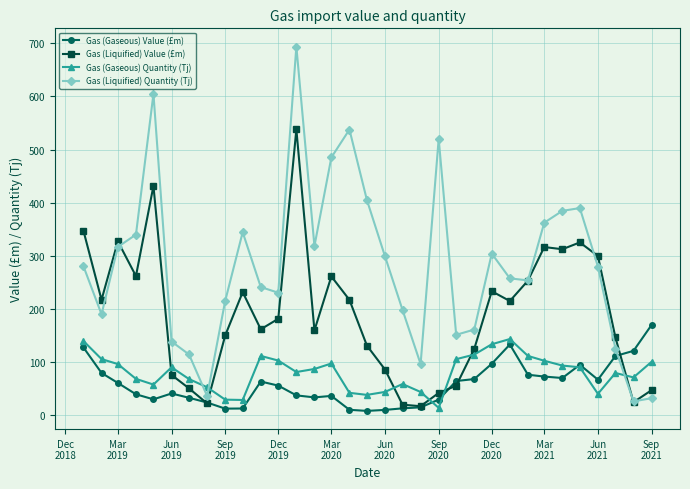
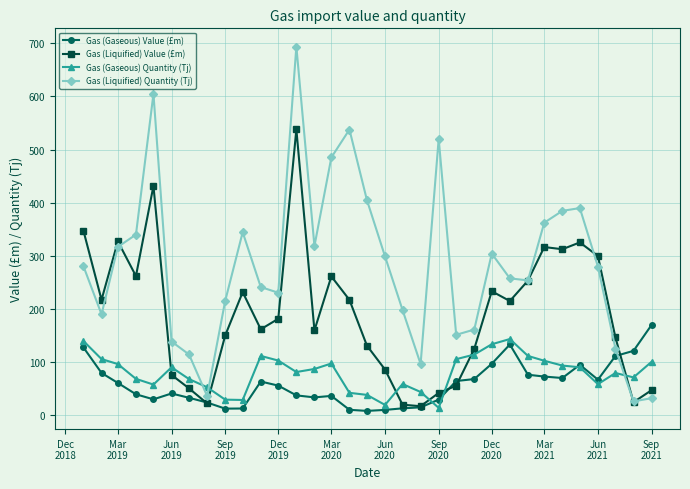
  {
    "Gas (Gaseous) Quantity (Tj)": {
      "Mar 2019": 100,
      "Jun 2019": 90,
      "Sep 2019": 30,
      "Dec 2019": 100,
      "Mar 2020": 100,
-     "Jun 2020": 40,
+     "Jun 2020": 20,
      "Sep 2020": 10,
      "Dec 2020": 130,
      "Mar 2021": 100,
-     "Jun 2021": 40,
+     "Jun 2021": 60,
      "Sep 2021": 100
    },
    "Gas (Liquified) Quantity (Tj)": {
      "Mar 2019": 320,
      "Jun 2019": 140,
      "Sep 2019": 210,
      "Dec 2019": 230,
      "Mar 2020": 490,
      "Jun 2020": 300,
      "Sep 2020": 520,
      "Dec 2020": 300,
      "Mar 2021": 360,
      "Jun 2021": 280,
      "Sep 2021": 30
    }
  }
